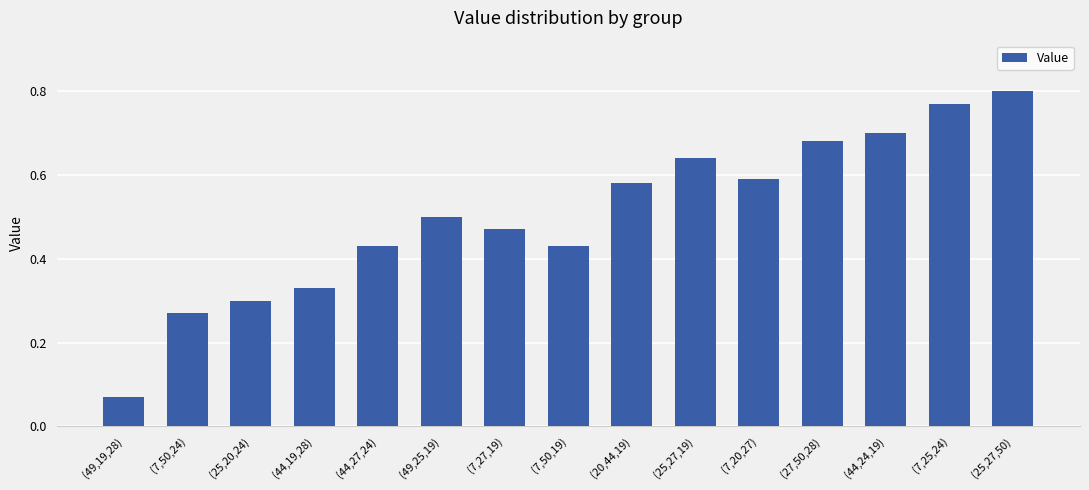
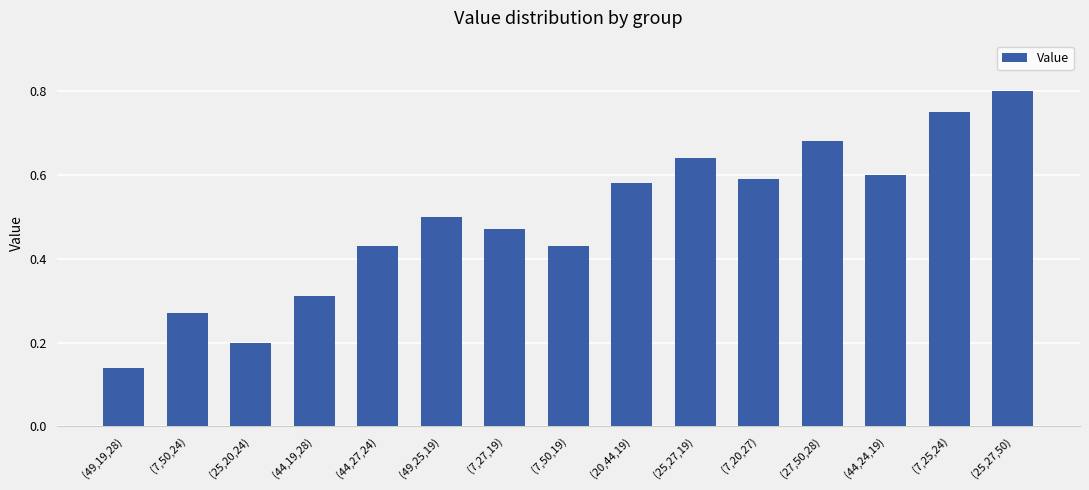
  {
-   "(49,19,28)": 0.07,
+   "(49,19,28)": 0.14,
    "(7,50,24)": 0.27,
-   "(25,20,24)": 0.3,
-   "(44,19,28)": 0.33,
+   "(25,20,24)": 0.2,
+   "(44,19,28)": 0.31,
    "(44,27,24)": 0.43,
    "(49,25,19)": 0.50,
    "(7,27,19)": 0.47,
    "(7,50,19)": 0.43,
    "(20,44,19)": 0.58,
    "(25,27,19)": 0.64,
    "(7,20,27)": 0.59,
    "(27,50,28)": 0.68,
-   "(44,24,19)": 0.7,
-   "(7,25,24)": 0.77,
+   "(44,24,19)": 0.6,
+   "(7,25,24)": 0.75,
    "(25,27,50)": 0.80
  }
